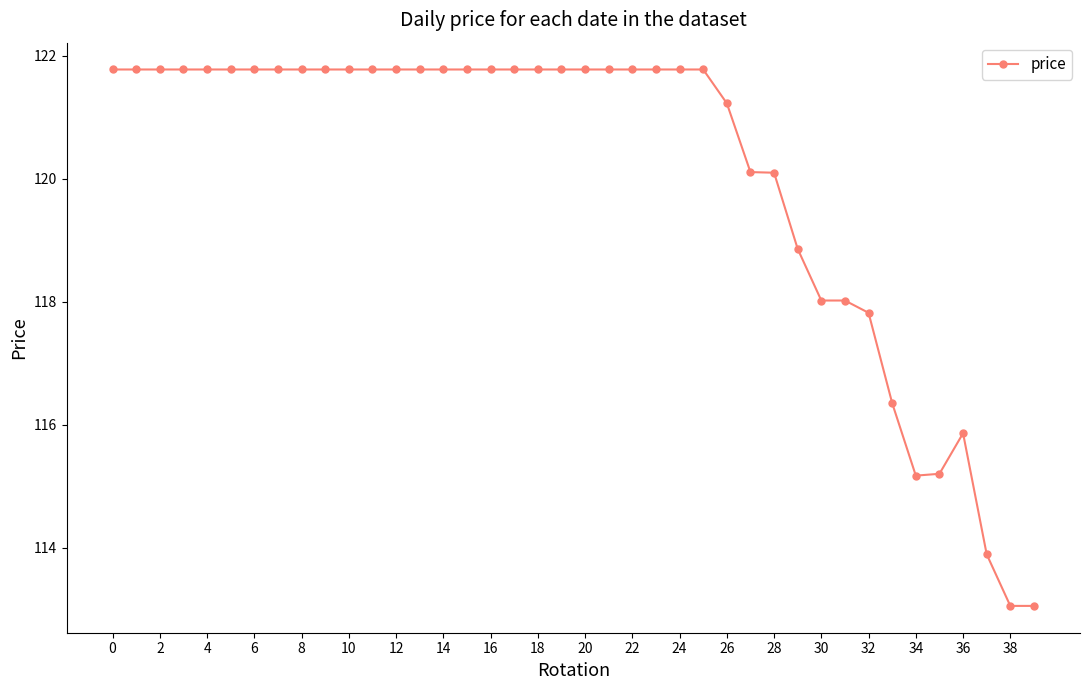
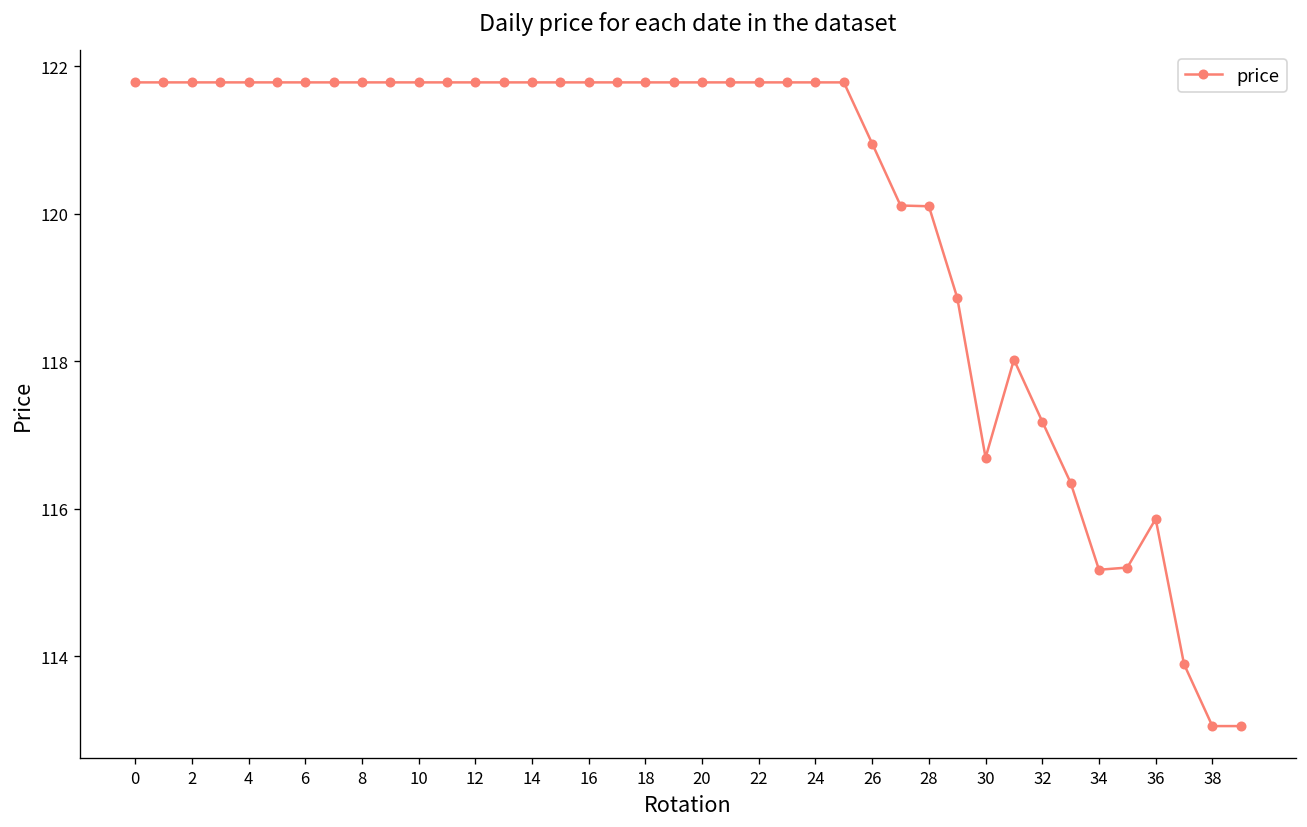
  {
    "0": 121.8,
    "2": 121.8,
    "4": 121.8,
    "6": 121.8,
    "8": 121.8,
    "10": 121.8,
    "12": 121.8,
    "14": 121.8,
    "16": 121.8,
    "18": 121.8,
    "20": 121.8,
    "22": 121.8,
    "24": 121.8,
-   "26": 121.2,
+   "26": 121.0,
    "28": 120.1,
-   "30": 118.0,
-   "32": 117.8,
+   "30": 116.7,
+   "32": 117.2,
    "34": 115.2,
    "36": 115.9,
    "38": 113.1
  }
